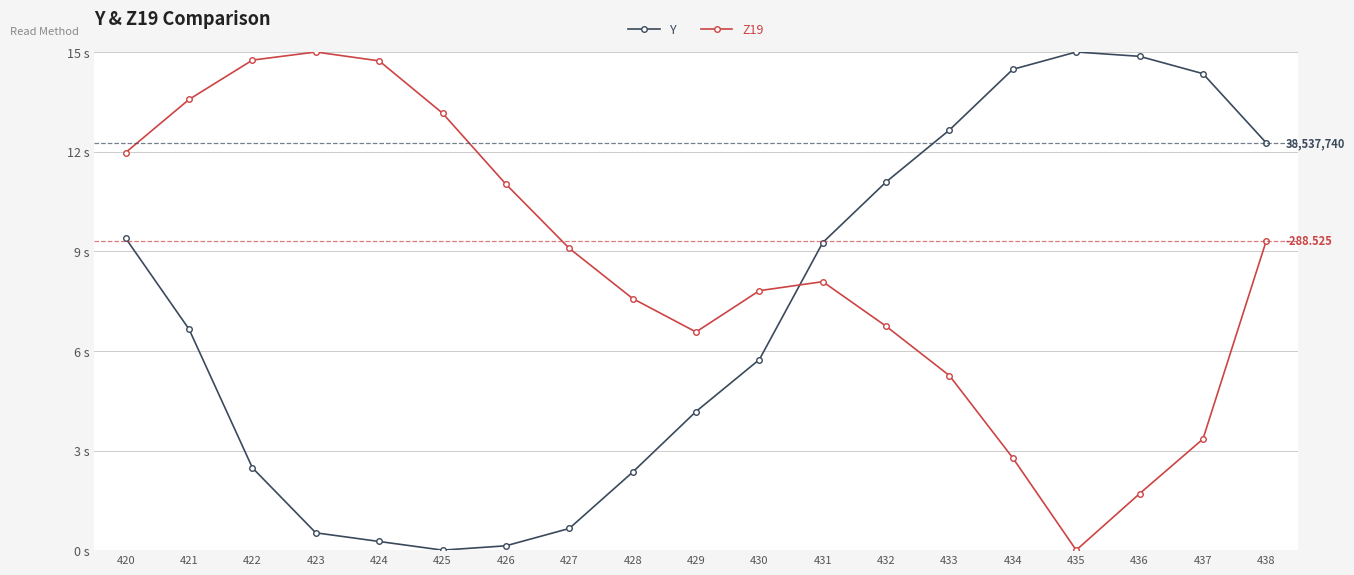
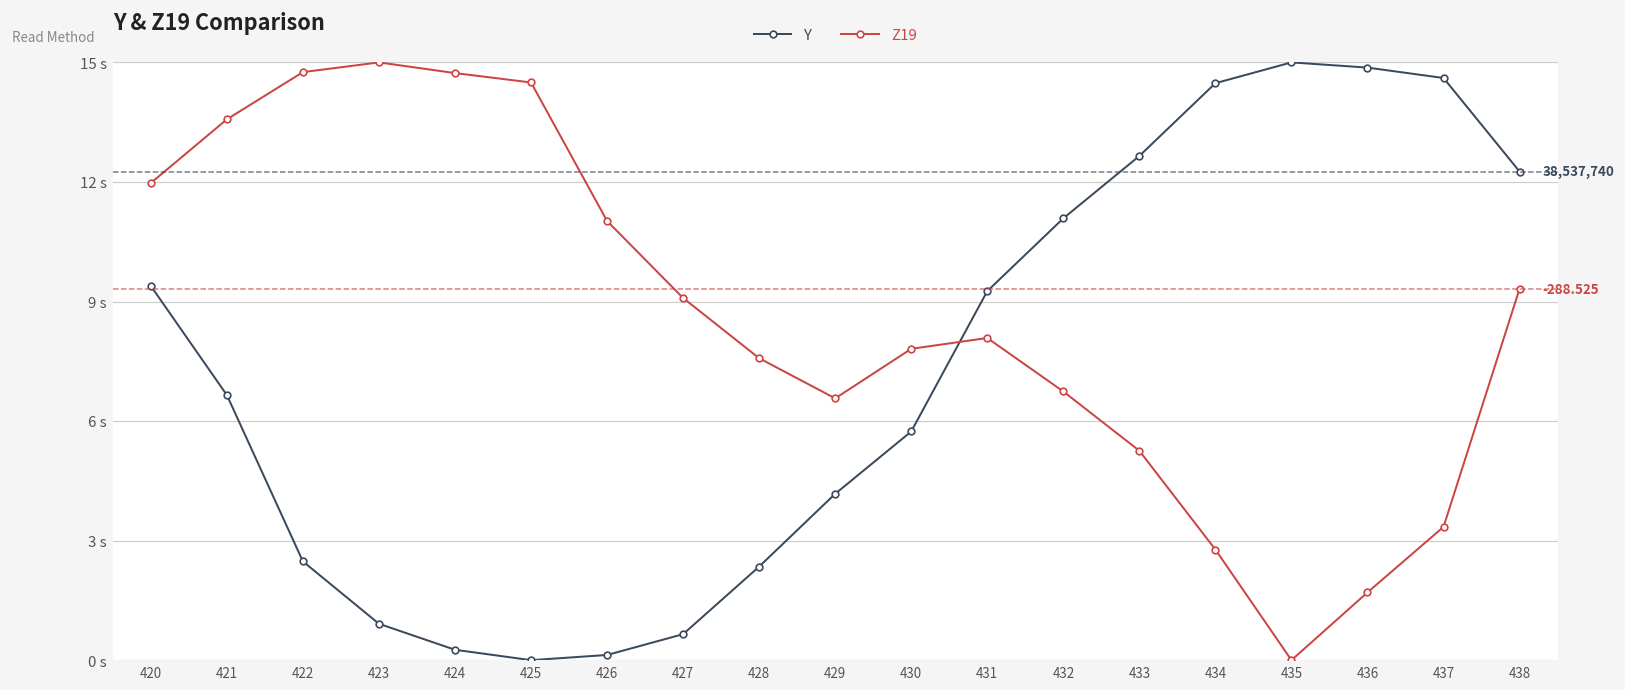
  {
    "Y": {
      "420": "9.4 s",
      "421": "6.7 s",
      "422": "2.5 s",
-     "423": "0.5 s",
+     "423": "0.9 s",
      "424": "0.3 s",
      "425": "0.0 s",
      "426": "0.1 s",
      "427": "0.7 s",
      "428": "2.3 s",
      "429": "4.2 s",
      "430": "5.7 s",
      "431": "9.3 s",
      "432": "11.1 s",
      "433": "12.7 s",
      "434": "14.5 s",
      "435": "15.0 s",
      "436": "14.9 s",
-     "437": "14.3 s"
+     "437": "14.6 s"
    },
    "Z19": {
      "420": "12.0 s",
      "421": "13.6 s",
      "422": "14.8 s",
      "423": "15.0 s",
      "424": "14.7 s",
-     "425": "13.2 s",
+     "425": "14.5 s",
      "426": "11.0 s",
      "427": "9.1 s",
      "428": "7.6 s",
      "429": "6.6 s",
      "430": "7.8 s",
      "431": "8.1 s",
      "432": "6.7 s",
      "433": "5.3 s",
      "434": "2.8 s",
      "435": "0.0 s",
      "436": "1.7 s",
      "437": "3.3 s"
    }
  }
